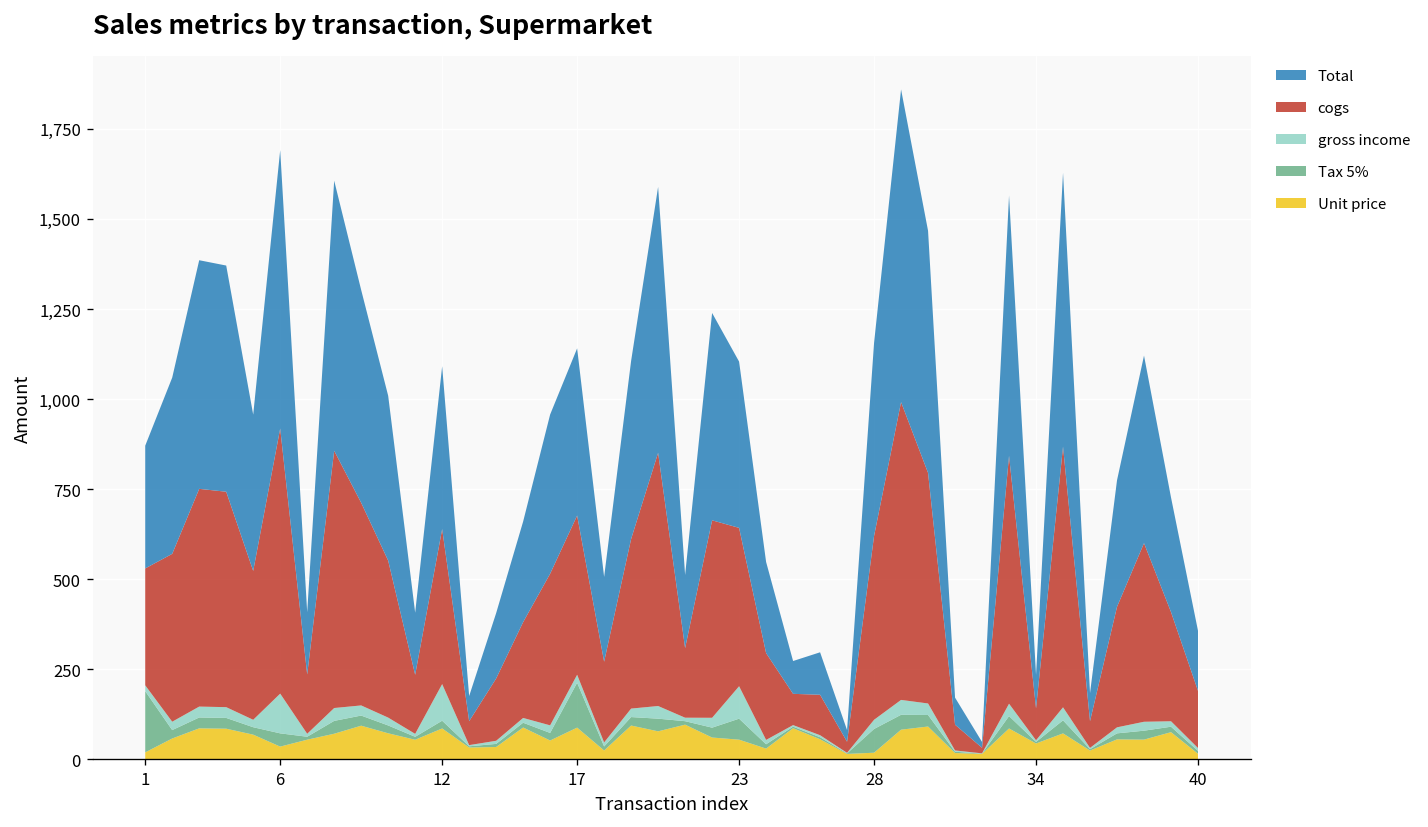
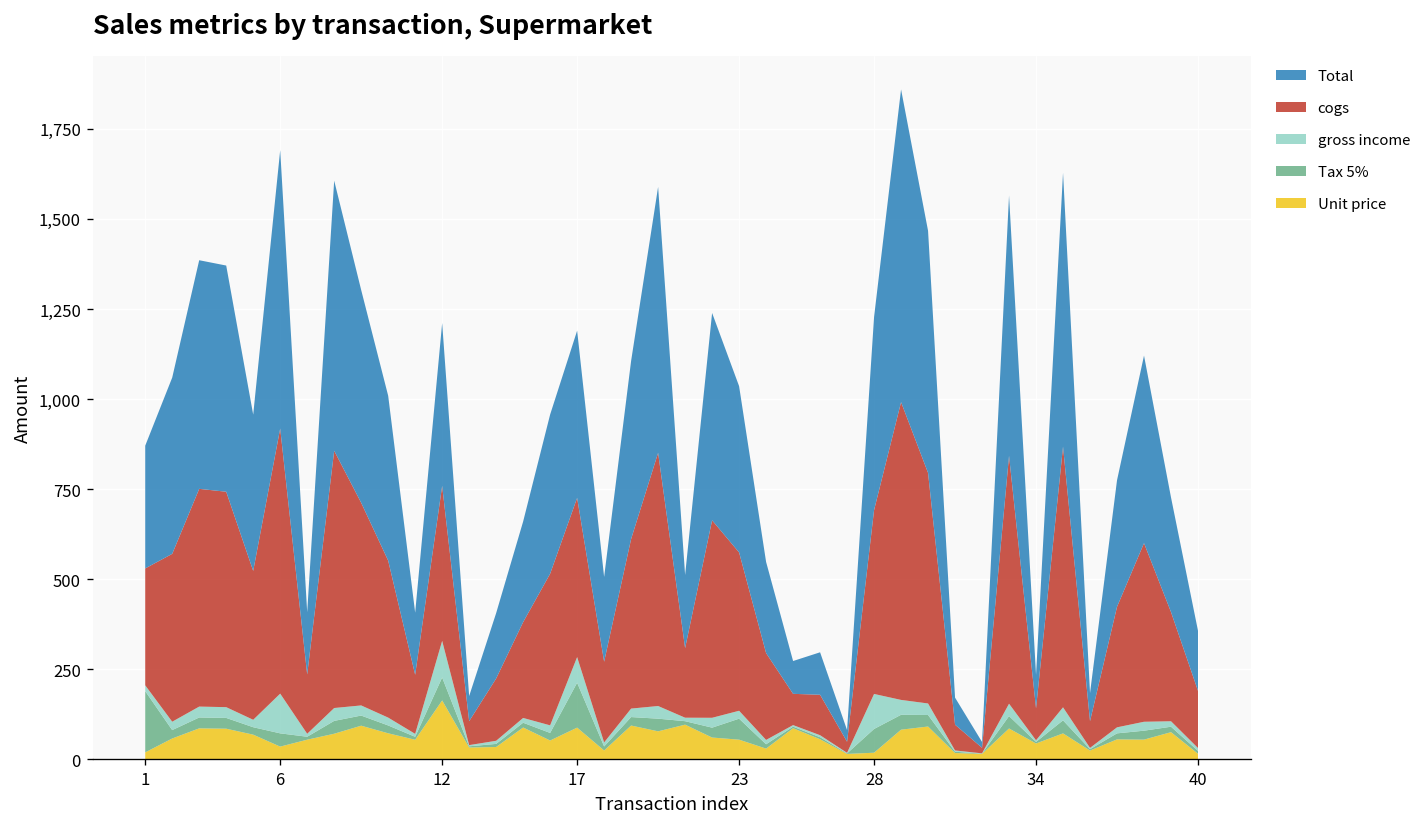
  {
    "Unit price": {
      "1": 20,
      "6": 40,
-     "12": 90,
+     "12": 160,
      "17": 90,
      "23": 50,
      "28": 20
    },
    "Tax 5%": {
      "1": 170,
      "6": 40,
-     "12": 20,
+     "12": 60,
      "17": 120,
      "23": 60,
      "28": 70
    },
    "gross income": {
      "1": 20,
      "6": 110,
      "12": 100,
-     "17": 20,
-     "23": 90,
-     "28": 30
+     "17": 70,
+     "23": 20,
+     "28": 100
    },
    "cogs": {
      "1": 320,
      "6": 740,
      "12": 430,
      "17": 440,
      "23": 440,
      "28": 510,
      "34": 90,
      "40": 160
    },
    "Total": {
      "1": 340,
      "6": 770,
      "12": 450,
      "17": 460,
      "23": 460,
      "28": 540,
      "34": 90,
      "40": 170
    }
  }
